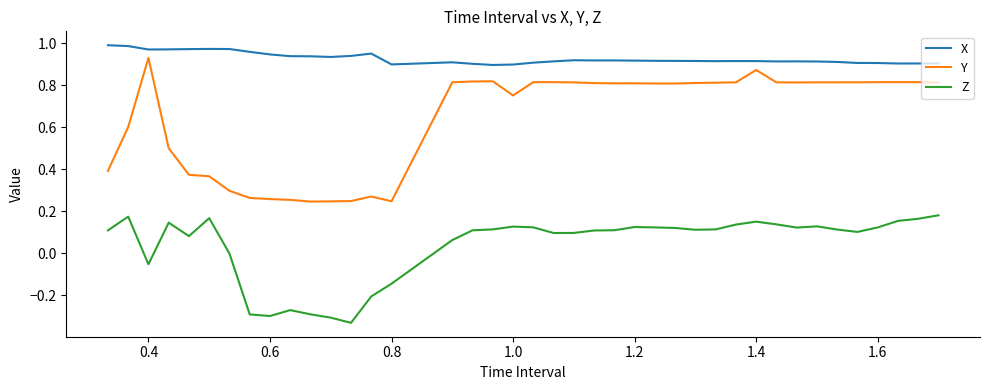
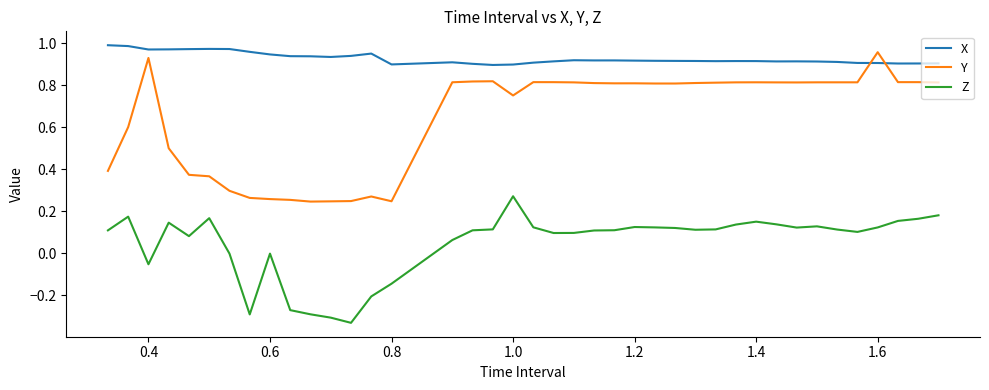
  {
    "X": {
      "0.4": 0.97,
      "0.6": 0.95,
      "0.8": 0.90,
      "1.0": 0.90,
      "1.2": 0.92,
      "1.4": 0.91,
      "1.6": 0.91
    },
    "Y": {
      "0.4": 0.93,
      "0.6": 0.26,
      "0.8": 0.25,
      "1.0": 0.75,
      "1.2": 0.81,
-     "1.4": 0.87,
-     "1.6": 0.81
+     "1.4": 0.81,
+     "1.6": 0.96
    },
    "Z": {
      "0.4": -0.05,
-     "0.6": -0.30,
+     "0.6": 0.00,
      "0.8": -0.14,
-     "1.0": 0.13,
+     "1.0": 0.27,
      "1.2": 0.12,
      "1.4": 0.15,
      "1.6": 0.12
    }
  }
